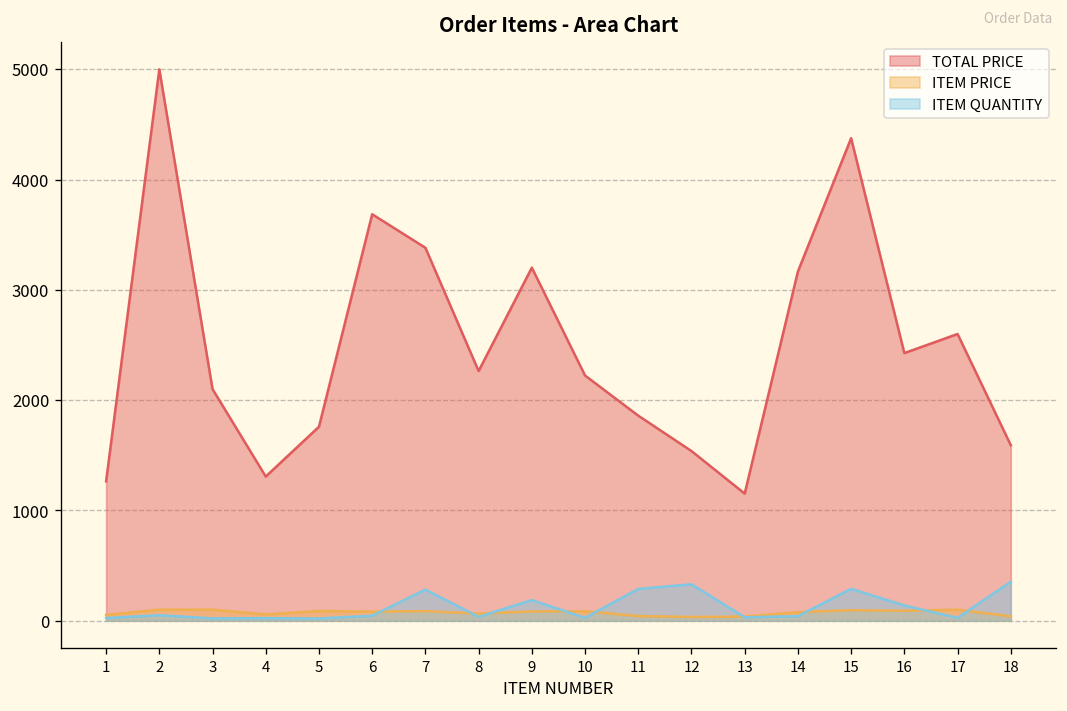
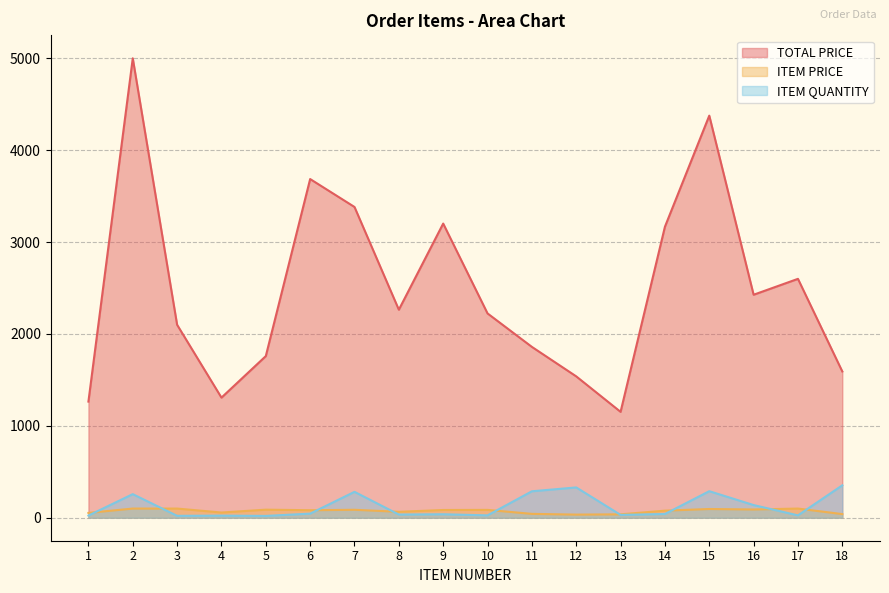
  {
    "ITEM QUANTITY": {
      "1": 0,
-     "2": 100,
+     "2": 300,
      "3": 0,
      "4": 0,
      "5": 0,
      "6": 0,
      "7": 300,
      "8": 0,
-     "9": 200,
+     "9": 0,
      "10": 0,
      "11": 300,
      "12": 300,
      "14": 0,
      "15": 300,
      "16": 100,
      "17": 0,
      "18": 400
    }
  }
